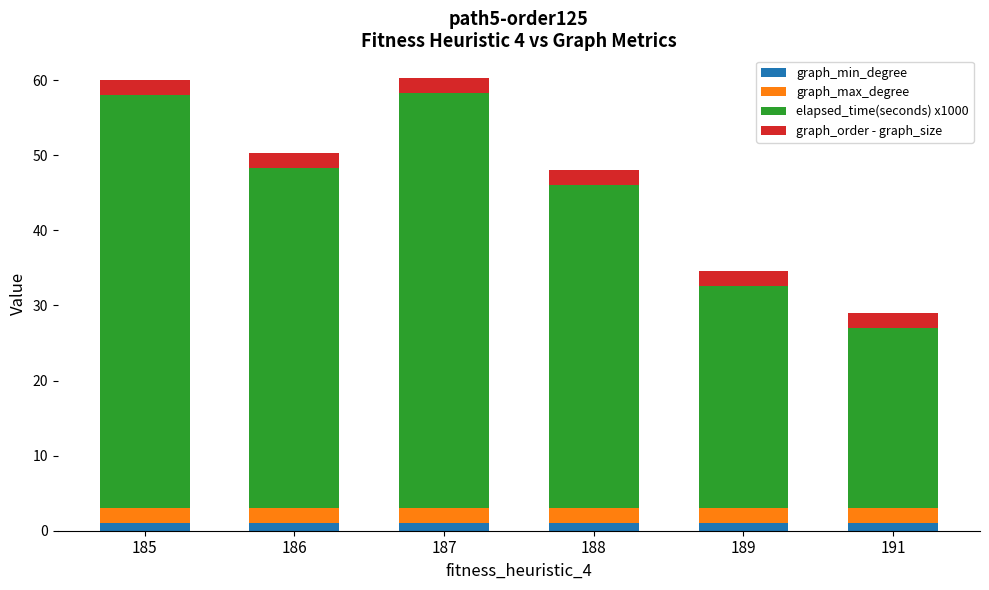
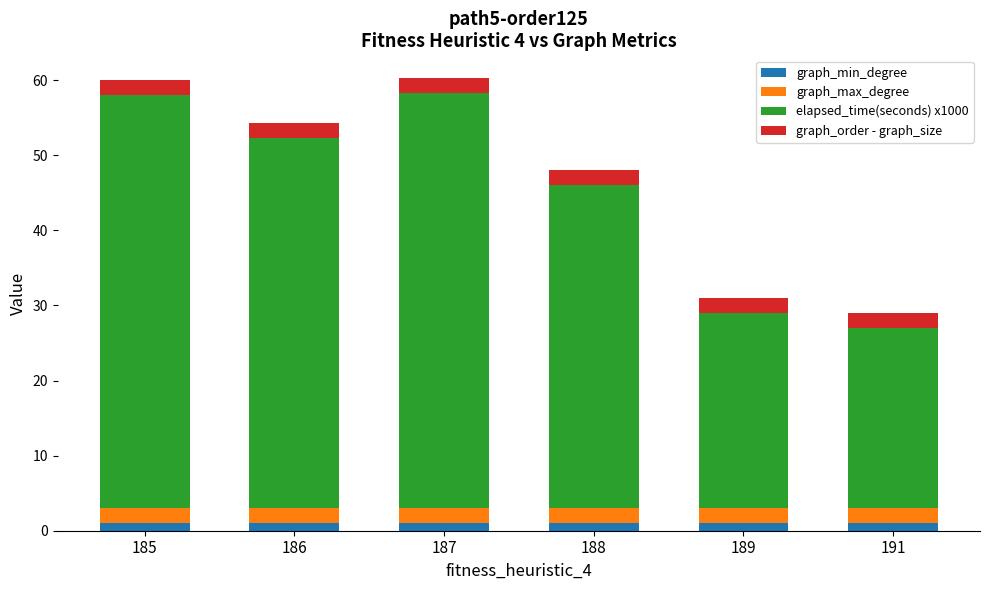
  {
    "graph_min_degree": {
      "185": 1,
      "186": 1,
      "187": 1,
      "188": 1,
      "189": 1,
      "191": 1
    },
    "graph_max_degree": {
      "185": 2,
      "186": 2,
      "187": 2,
      "188": 2,
      "189": 2,
      "191": 2
    },
    "elapsed_time(seconds) x1000": {
      "185": 55,
-     "186": 45,
+     "186": 49,
      "187": 55,
      "188": 43,
-     "189": 30,
+     "189": 26,
      "191": 24
    },
    "graph_order - graph_size": {
      "185": 2,
      "186": 2,
      "187": 2,
      "188": 2,
      "189": 2,
      "191": 2
    }
  }
